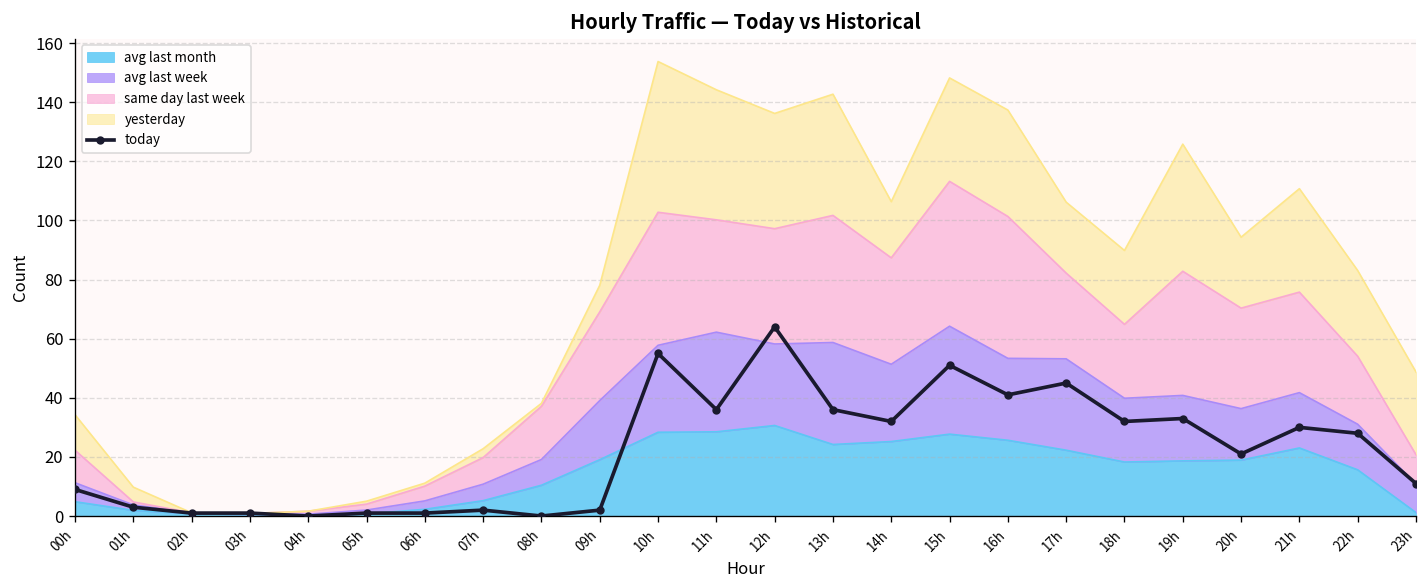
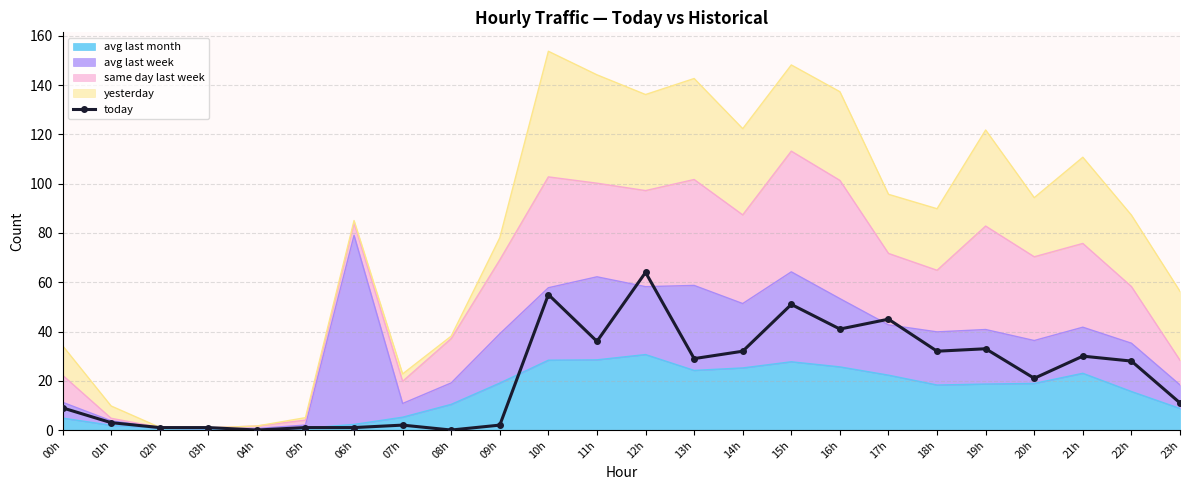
  {
    "avg last month": {
      "00h": 5,
      "01h": 2,
      "06h": 2,
      "07h": 5,
      "08h": 10,
      "09h": 19,
      "10h": 28,
      "11h": 29,
      "12h": 31,
      "13h": 24,
      "14h": 25,
      "15h": 28,
      "16h": 26,
      "17h": 22,
      "18h": 18,
      "19h": 19,
      "20h": 19,
      "21h": 23,
      "22h": 16,
-     "23h": 1
+     "23h": 9
    },
    "avg last week": {
-     "06h": 3,
-     "17h": 31,
-     "22h": 15
+     "06h": 77,
+     "17h": 20,
+     "22h": 20
    },
    "same day last week": {
      "17h": 29,
      "22h": 23,
      "23h": 10
    },
    "yesterday": {
-     "14h": 19,
+     "14h": 35,
      "17h": 24,
-     "19h": 43,
+     "19h": 39,
      "22h": 29,
      "23h": 28
    },
    "today": {
      "00h": 9,
      "06h": 1,
      "07h": 2,
      "08h": 0,
      "09h": 2,
      "10h": 55,
      "11h": 36,
      "12h": 64,
-     "13h": 36,
+     "13h": 29,
      "14h": 32,
      "15h": 51,
      "16h": 41,
      "17h": 45,
      "18h": 32,
      "19h": 33,
      "20h": 21,
      "21h": 30,
      "22h": 28
    }
  }
